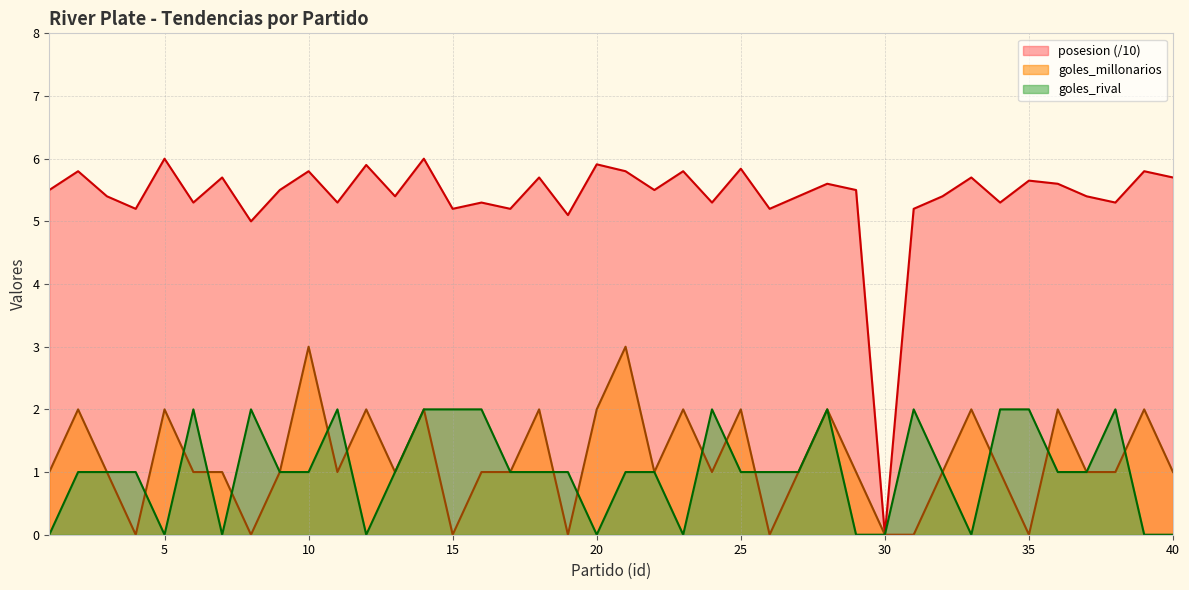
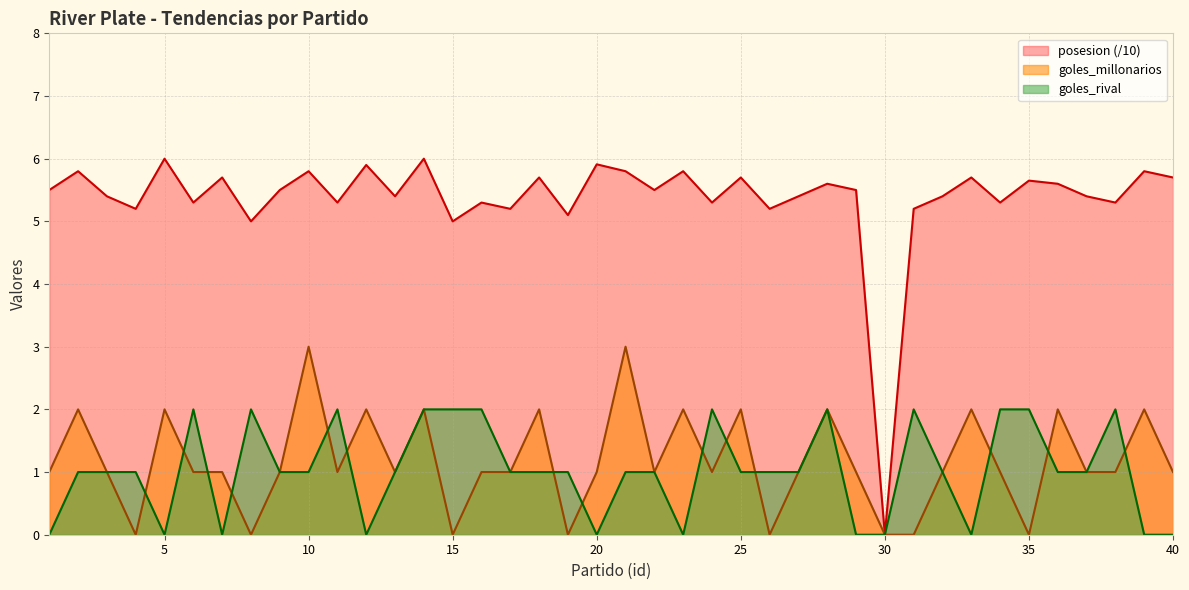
  {
    "posesion (/10)": {
      "5": 6.0,
      "10": 5.8,
-     "15": 5.2,
+     "15": 5.0,
      "20": 5.9,
-     "25": 5.8,
+     "25": 5.7,
      "35": 5.7,
      "40": 5.7
    },
    "goles_millonarios": {
      "5": 2,
      "10": 3,
      "15": 0,
-     "20": 2,
+     "20": 1,
      "25": 2,
      "35": 0,
      "40": 1
    },
    "goles_rival": {
      "5": 0.0,
      "10": 1.0,
      "15": 2.0,
      "20": 0.0,
      "25": 1.0,
      "35": 2.0,
      "40": 0.0
    }
  }
